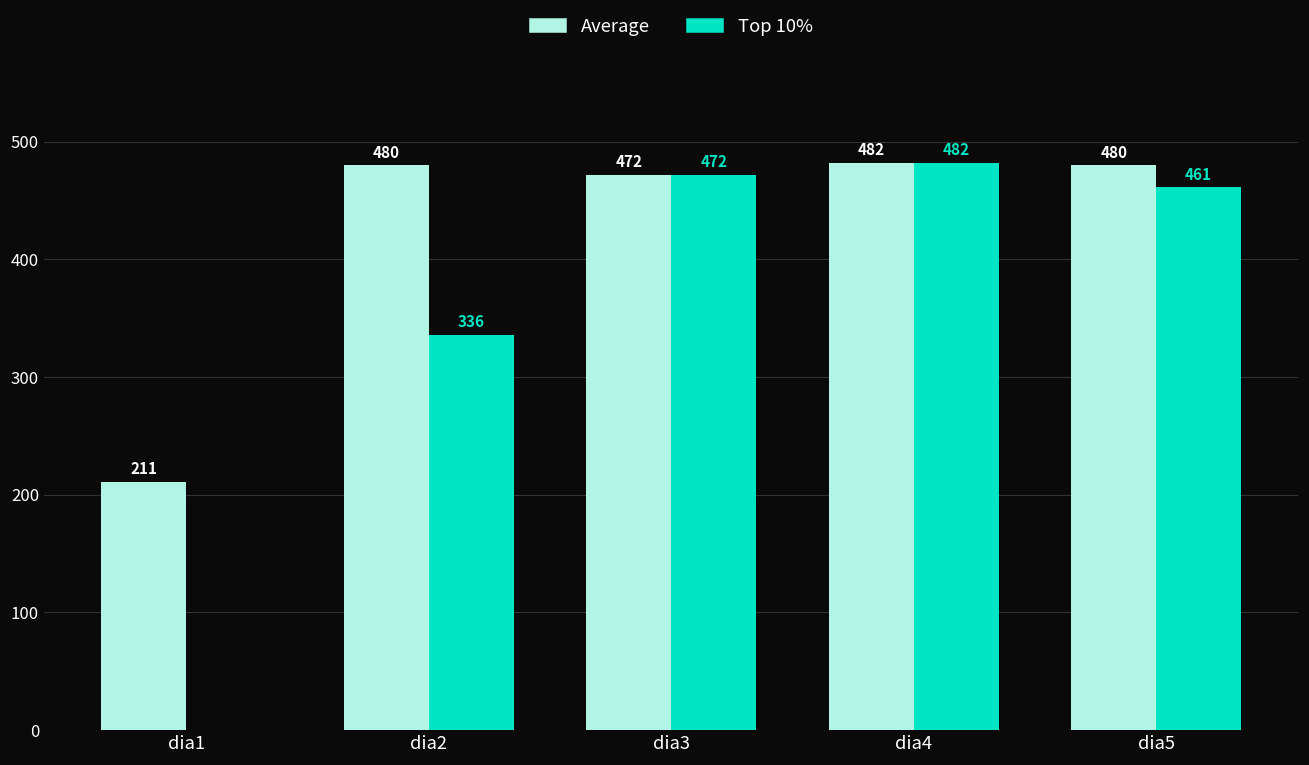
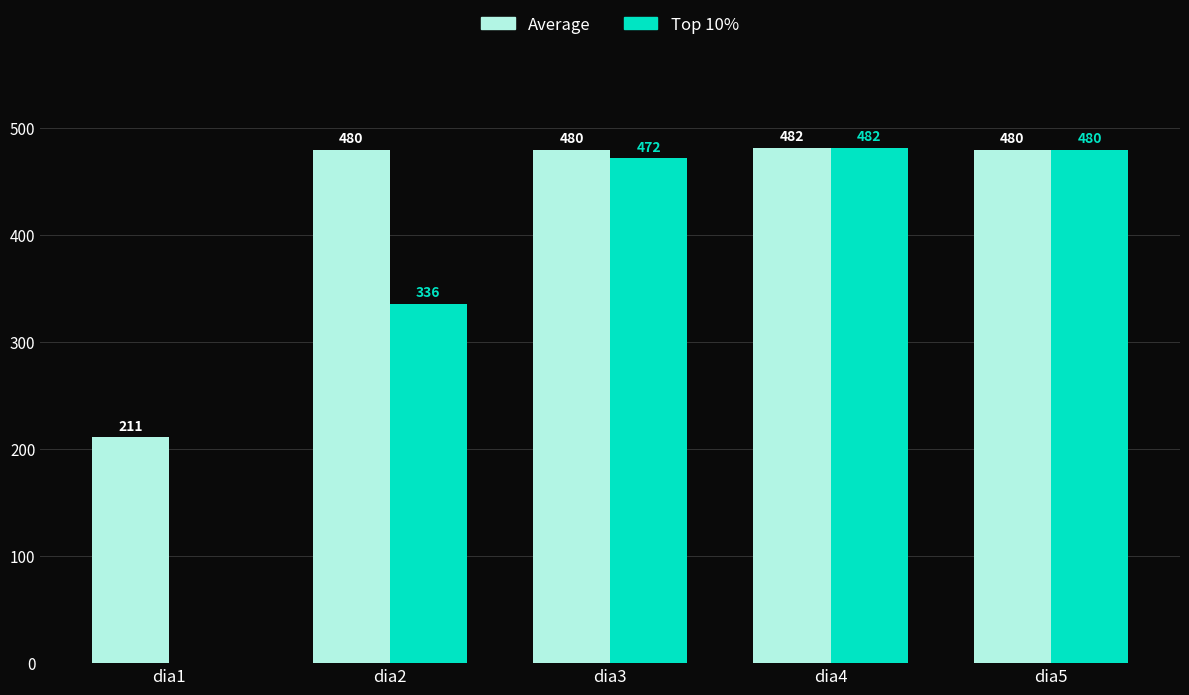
  {
    "Average": {
      "dia1": 211,
      "dia2": 480,
-     "dia3": 472,
+     "dia3": 480,
      "dia4": 482,
      "dia5": 480
    },
    "Top 10%": {
      "dia2": 336,
      "dia3": 472,
      "dia4": 482,
-     "dia5": 461
+     "dia5": 480
    }
  }
